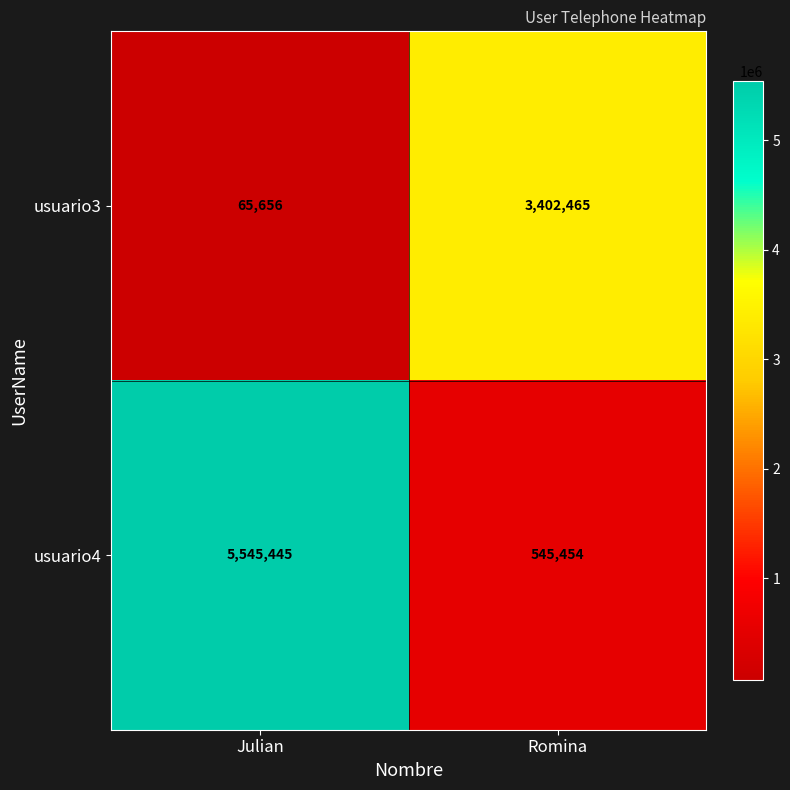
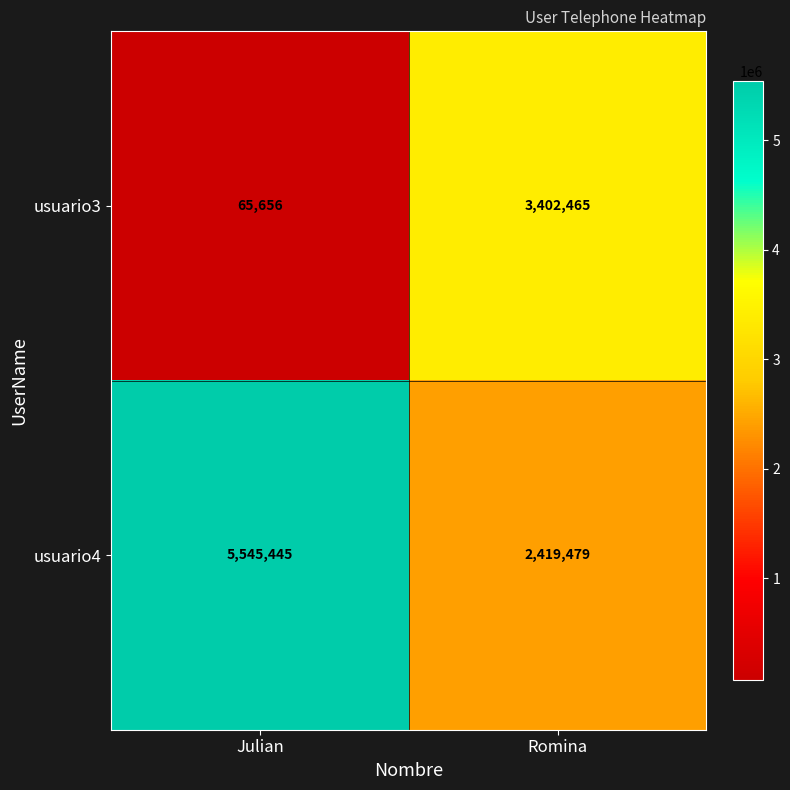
  {
    "usuario3": {
      "Julian": "65,656",
      "Romina": "3,402,465"
    },
    "usuario4": {
      "Julian": "5,545,445",
-     "Romina": "545,454"
+     "Romina": "2,419,479"
    }
  }
